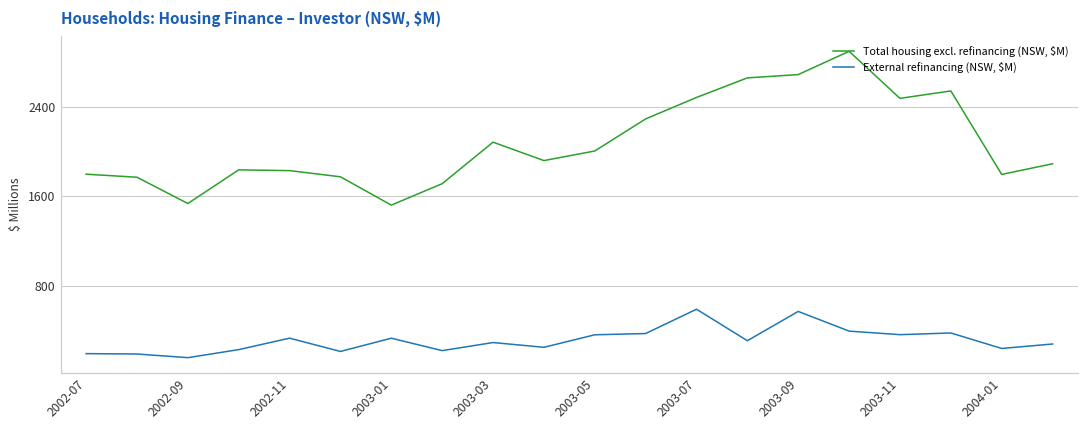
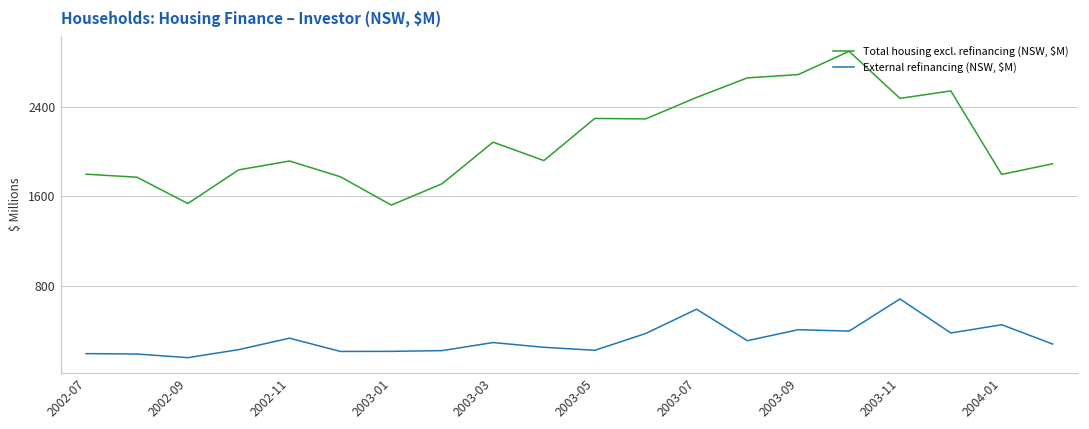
  {
    "Total housing excl. refinancing (NSW, $M)": {
      "2002-07": 1800,
      "2002-09": 1530,
-     "2002-11": 1830,
+     "2002-11": 1910,
      "2003-01": 1520,
      "2003-03": 2080,
-     "2003-05": 2000,
+     "2003-05": 2290,
      "2003-07": 2480,
      "2003-09": 2690,
      "2003-11": 2470,
      "2004-01": 1790
    },
    "External refinancing (NSW, $M)": {
      "2002-07": 190,
      "2002-09": 160,
      "2002-11": 330,
-     "2003-01": 330,
+     "2003-01": 210,
      "2003-03": 290,
-     "2003-05": 360,
+     "2003-05": 220,
      "2003-07": 590,
-     "2003-09": 570,
-     "2003-11": 360,
-     "2004-01": 240
+     "2003-09": 410,
+     "2003-11": 680,
+     "2004-01": 450
    }
  }
